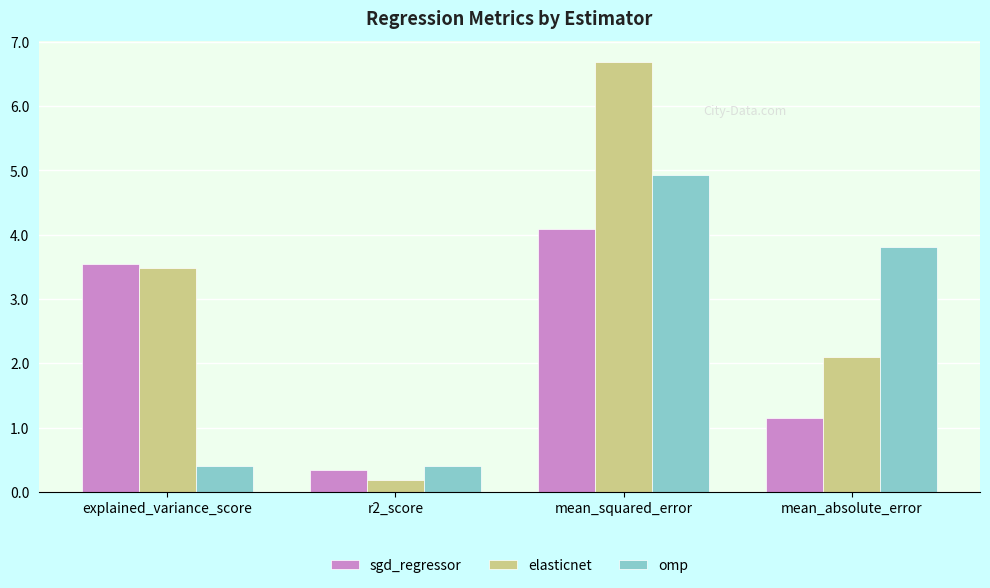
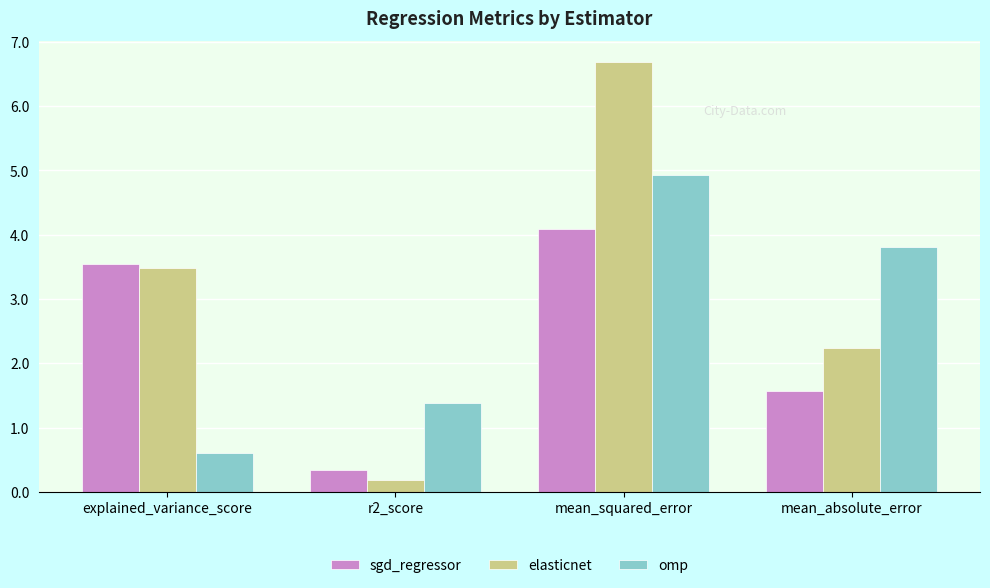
  {
    "sgd_regressor": {
      "explained_variance_score": 3.5,
      "r2_score": 0.3,
      "mean_squared_error": 4.1,
-     "mean_absolute_error": 1.2
+     "mean_absolute_error": 1.6
    },
    "elasticnet": {
      "explained_variance_score": 3.5,
      "r2_score": 0.2,
      "mean_squared_error": 6.7,
-     "mean_absolute_error": 2.1
+     "mean_absolute_error": 2.2
    },
    "omp": {
-     "explained_variance_score": 0.4,
-     "r2_score": 0.4,
+     "explained_variance_score": 0.6,
+     "r2_score": 1.4,
      "mean_squared_error": 4.9,
      "mean_absolute_error": 3.8
    }
  }
